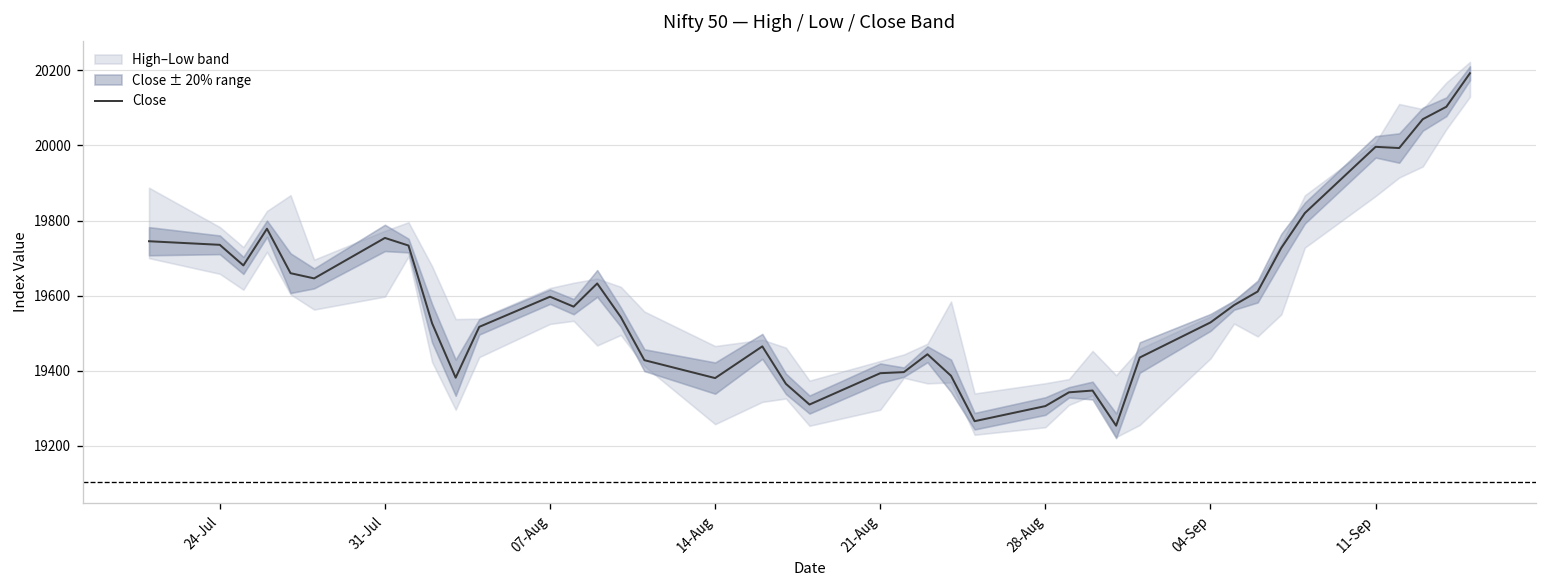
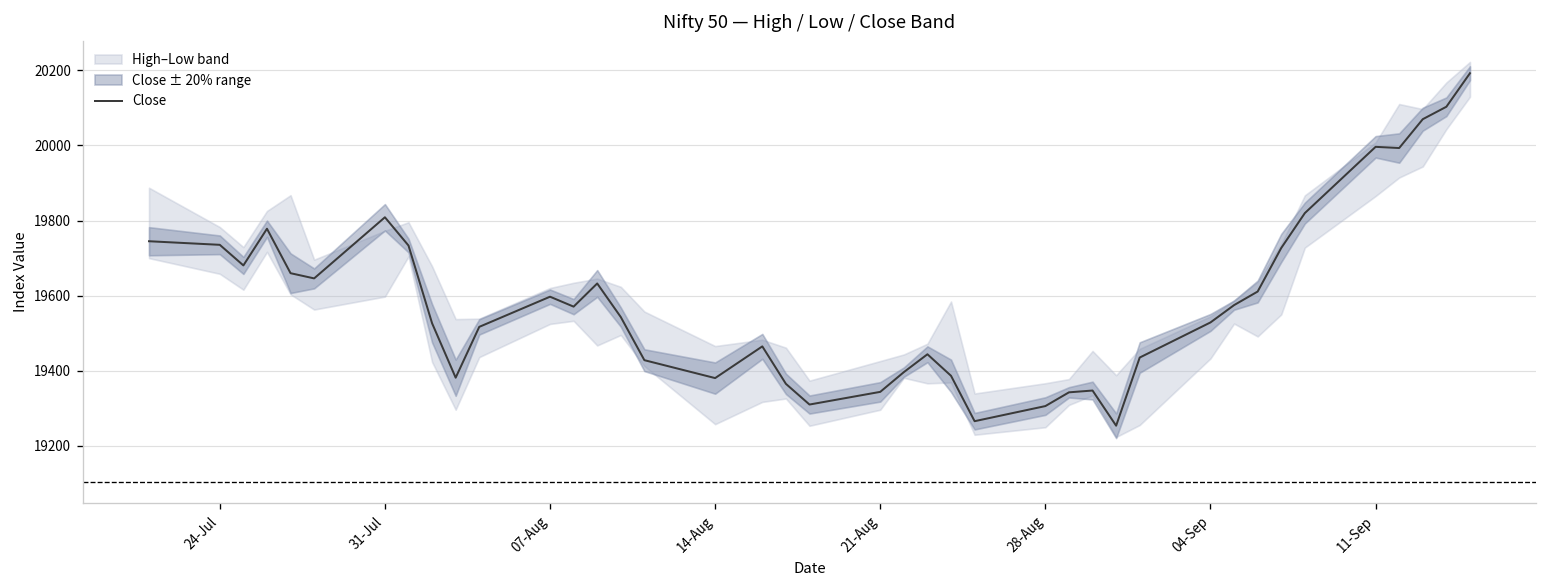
  {
    "Close": {
      "24-Jul": 19740,
-     "31-Jul": 19750,
+     "31-Jul": 19810,
      "07-Aug": 19600,
      "14-Aug": 19380,
-     "21-Aug": 19390,
+     "21-Aug": 19340,
      "28-Aug": 19310,
      "04-Sep": 19530,
      "11-Sep": 20000
    }
  }
